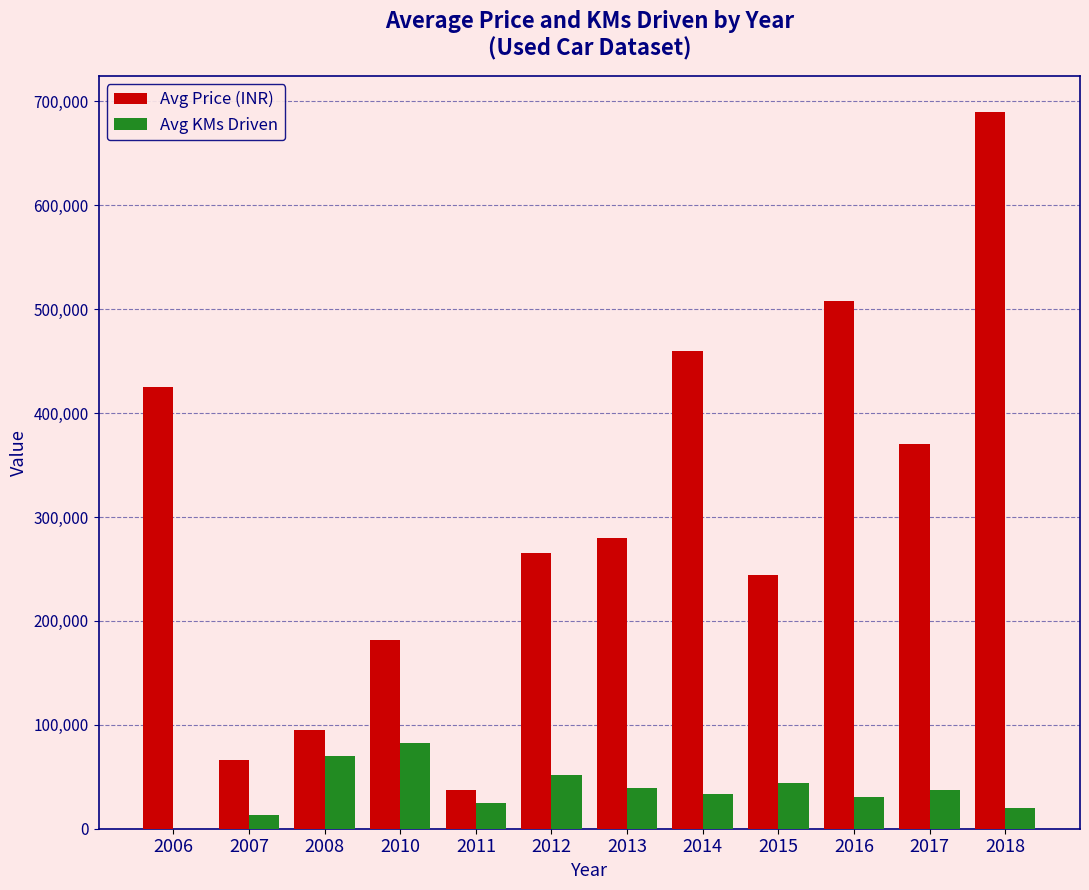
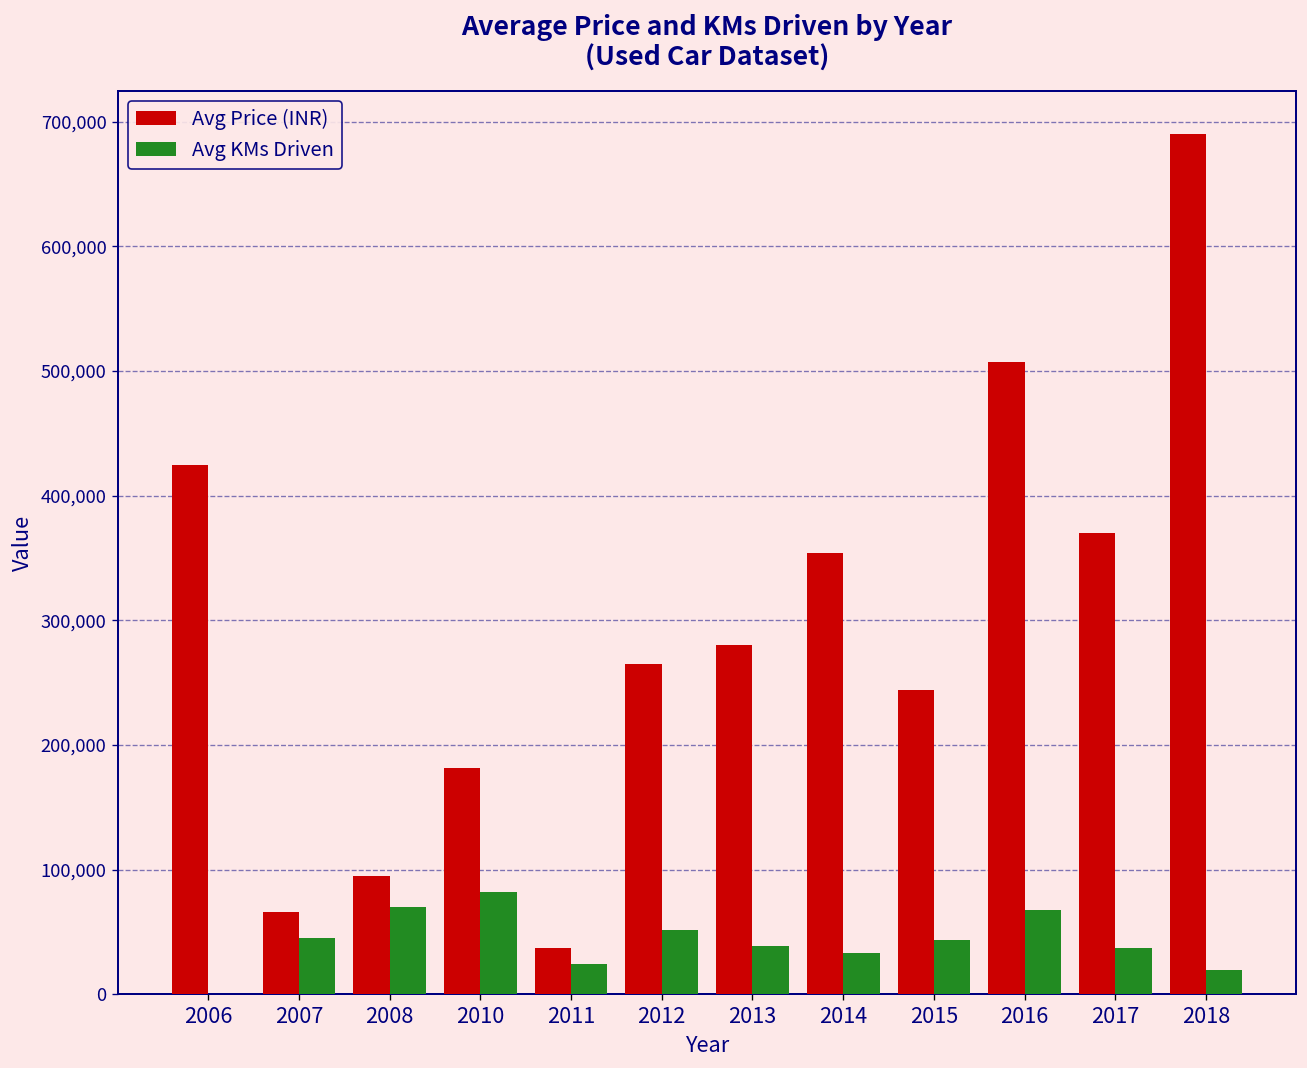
  {
    "Avg Price (INR)": {
      "2006": "425,000",
      "2007": "66,000",
      "2008": "95,000",
      "2010": "182,000",
      "2011": "37,000",
      "2012": "265,000",
      "2013": "280,000",
-     "2014": "460,000",
+     "2014": "354,000",
      "2015": "244,000",
      "2016": "508,000",
      "2017": "370,000",
      "2018": "690,000"
    },
    "Avg KMs Driven": {
-     "2007": "13,000",
+     "2007": "45,000",
      "2008": "70,000",
      "2010": "82,000",
      "2011": "24,000",
      "2012": "52,000",
      "2013": "39,000",
      "2014": "33,000",
      "2015": "44,000",
-     "2016": "31,000",
+     "2016": "68,000",
      "2017": "37,000",
      "2018": "20,000"
    }
  }
